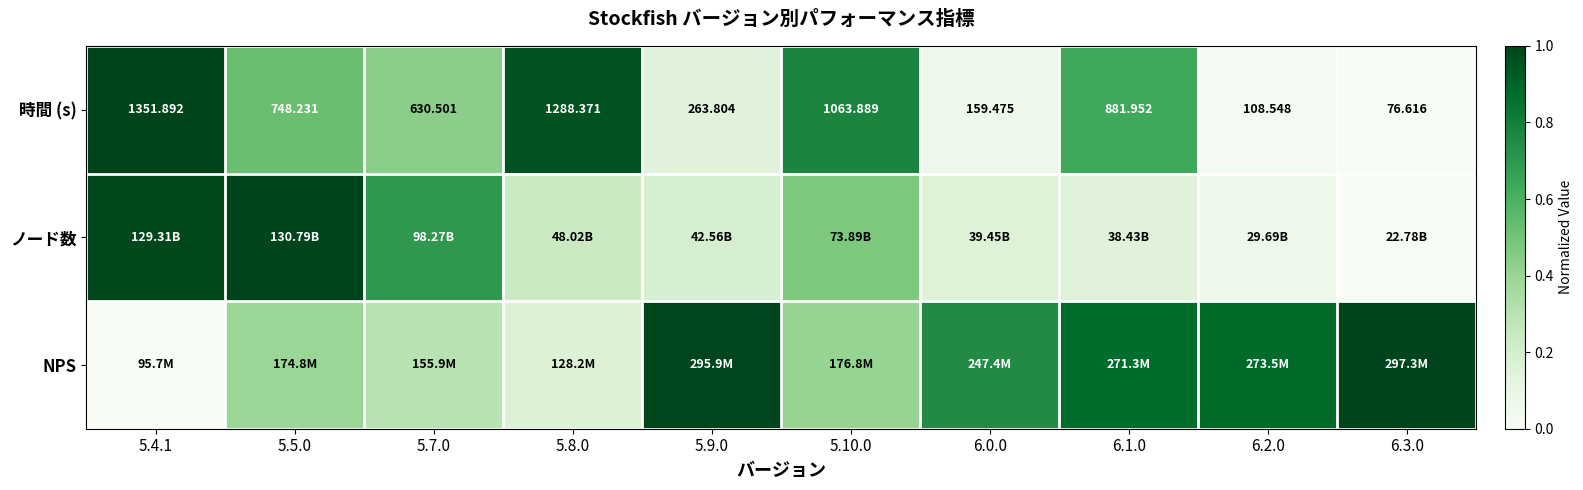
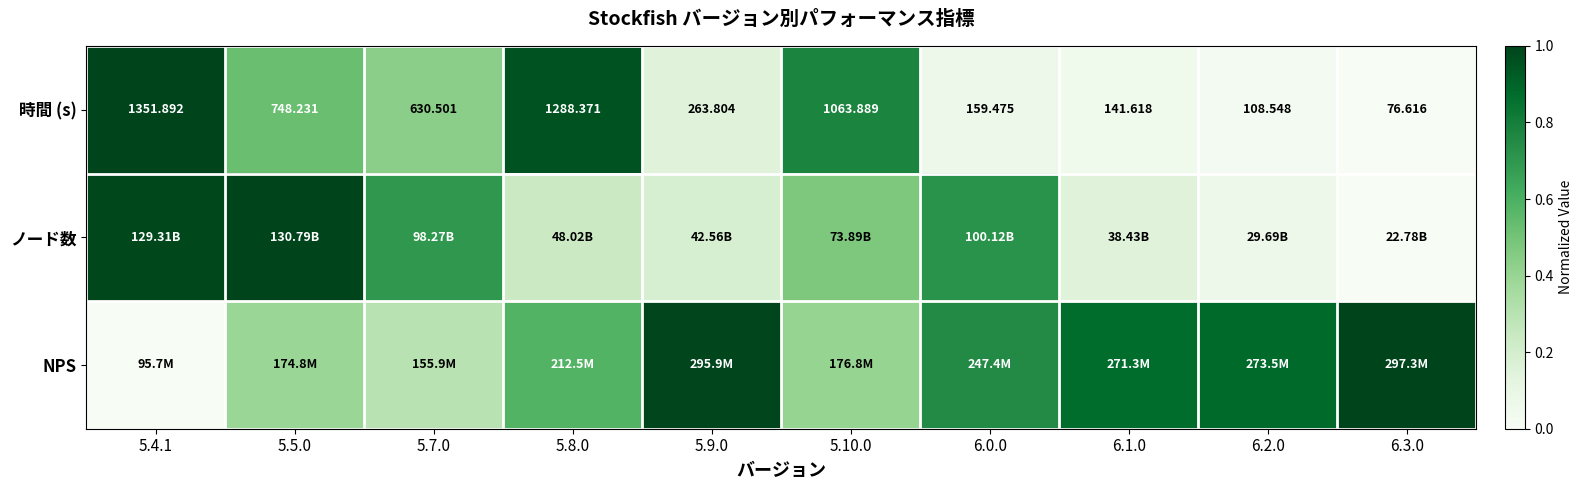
  {
    "時間 (s)": {
      "5.4.1": "1351.892",
      "5.5.0": "748.231",
      "5.7.0": "630.501",
      "5.8.0": "1288.371",
      "5.9.0": "263.804",
      "5.10.0": "1063.889",
      "6.0.0": "159.475",
-     "6.1.0": "881.952",
+     "6.1.0": "141.618",
      "6.2.0": "108.548",
      "6.3.0": "76.616"
    },
    "ノード数": {
      "5.4.1": "129.31B",
      "5.5.0": "130.79B",
      "5.7.0": "98.27B",
      "5.8.0": "48.02B",
      "5.9.0": "42.56B",
      "5.10.0": "73.89B",
-     "6.0.0": "39.45B",
+     "6.0.0": "100.12B",
      "6.1.0": "38.43B",
      "6.2.0": "29.69B",
      "6.3.0": "22.78B"
    },
    "NPS": {
      "5.4.1": "95.7M",
      "5.5.0": "174.8M",
      "5.7.0": "155.9M",
-     "5.8.0": "128.2M",
+     "5.8.0": "212.5M",
      "5.9.0": "295.9M",
      "5.10.0": "176.8M",
      "6.0.0": "247.4M",
      "6.1.0": "271.3M",
      "6.2.0": "273.5M",
      "6.3.0": "297.3M"
    }
  }
